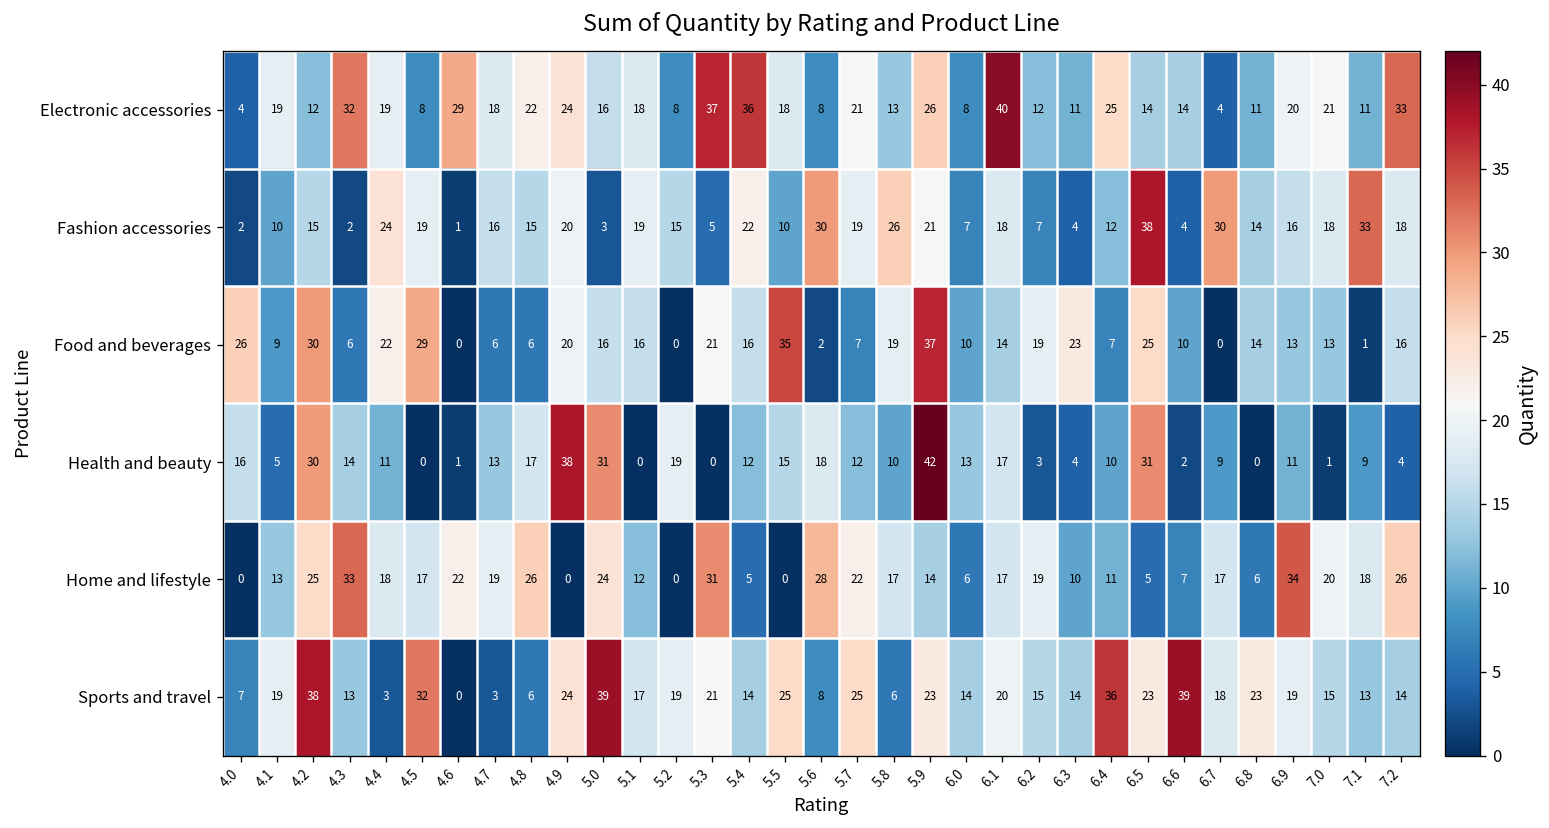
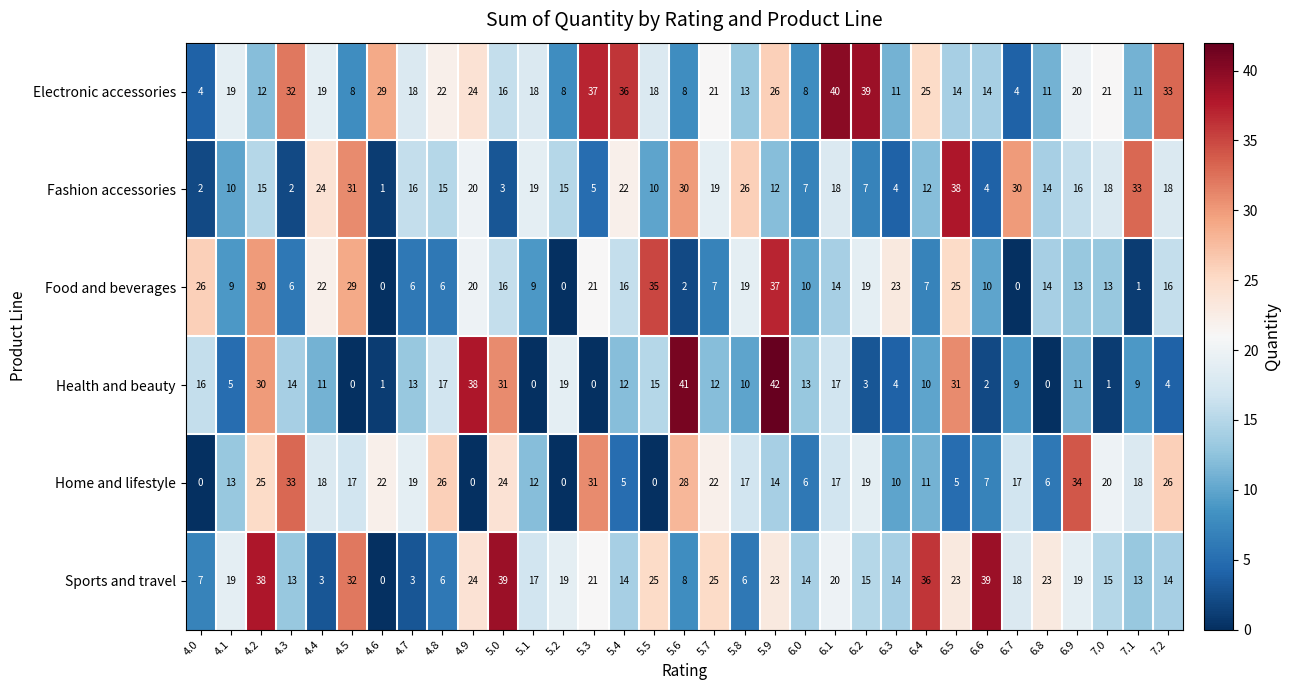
  {
    "Electronic accessories": {
      "4.0": 4,
      "4.1": 19,
      "4.2": 12,
      "4.3": 32,
      "4.4": 19,
      "4.5": 8,
      "4.6": 29,
      "4.7": 18,
      "4.8": 22,
      "4.9": 24,
      "5.0": 16,
      "5.1": 18,
      "5.2": 8,
      "5.3": 37,
      "5.4": 36,
      "5.5": 18,
      "5.6": 8,
      "5.7": 21,
      "5.8": 13,
      "5.9": 26,
      "6.0": 8,
      "6.1": 40,
-     "6.2": 12,
+     "6.2": 39,
      "6.3": 11,
      "6.4": 25,
      "6.5": 14,
      "6.6": 14,
      "6.7": 4,
      "6.8": 11,
      "6.9": 20,
      "7.0": 21,
      "7.1": 11,
      "7.2": 33
    },
    "Fashion accessories": {
      "4.0": 2,
      "4.1": 10,
      "4.2": 15,
      "4.3": 2,
      "4.4": 24,
-     "4.5": 19,
+     "4.5": 31,
      "4.6": 1,
      "4.7": 16,
      "4.8": 15,
      "4.9": 20,
      "5.0": 3,
      "5.1": 19,
      "5.2": 15,
      "5.3": 5,
      "5.4": 22,
      "5.5": 10,
      "5.6": 30,
      "5.7": 19,
      "5.8": 26,
-     "5.9": 21,
+     "5.9": 12,
      "6.0": 7,
      "6.1": 18,
      "6.2": 7,
      "6.3": 4,
      "6.4": 12,
      "6.5": 38,
      "6.6": 4,
      "6.7": 30,
      "6.8": 14,
      "6.9": 16,
      "7.0": 18,
      "7.1": 33,
      "7.2": 18
    },
    "Food and beverages": {
      "4.0": 26,
      "4.1": 9,
      "4.2": 30,
      "4.3": 6,
      "4.4": 22,
      "4.5": 29,
      "4.6": 0,
      "4.7": 6,
      "4.8": 6,
      "4.9": 20,
      "5.0": 16,
-     "5.1": 16,
+     "5.1": 9,
      "5.2": 0,
      "5.3": 21,
      "5.4": 16,
      "5.5": 35,
      "5.6": 2,
      "5.7": 7,
      "5.8": 19,
      "5.9": 37,
      "6.0": 10,
      "6.1": 14,
      "6.2": 19,
      "6.3": 23,
      "6.4": 7,
      "6.5": 25,
      "6.6": 10,
      "6.7": 0,
      "6.8": 14,
      "6.9": 13,
      "7.0": 13,
      "7.1": 1,
      "7.2": 16
    },
    "Health and beauty": {
      "4.0": 16,
      "4.1": 5,
      "4.2": 30,
      "4.3": 14,
      "4.4": 11,
      "4.5": 0,
      "4.6": 1,
      "4.7": 13,
      "4.8": 17,
      "4.9": 38,
      "5.0": 31,
      "5.1": 0,
      "5.2": 19,
      "5.3": 0,
      "5.4": 12,
      "5.5": 15,
-     "5.6": 18,
+     "5.6": 41,
      "5.7": 12,
      "5.8": 10,
      "5.9": 42,
      "6.0": 13,
      "6.1": 17,
      "6.2": 3,
      "6.3": 4,
      "6.4": 10,
      "6.5": 31,
      "6.6": 2,
      "6.7": 9,
      "6.8": 0,
      "6.9": 11,
      "7.0": 1,
      "7.1": 9,
      "7.2": 4
    },
    "Home and lifestyle": {
      "4.0": 0,
      "4.1": 13,
      "4.2": 25,
      "4.3": 33,
      "4.4": 18,
      "4.5": 17,
      "4.6": 22,
      "4.7": 19,
      "4.8": 26,
      "4.9": 0,
      "5.0": 24,
      "5.1": 12,
      "5.2": 0,
      "5.3": 31,
      "5.4": 5,
      "5.5": 0,
      "5.6": 28,
      "5.7": 22,
      "5.8": 17,
      "5.9": 14,
      "6.0": 6,
      "6.1": 17,
      "6.2": 19,
      "6.3": 10,
      "6.4": 11,
      "6.5": 5,
      "6.6": 7,
      "6.7": 17,
      "6.8": 6,
      "6.9": 34,
      "7.0": 20,
      "7.1": 18,
      "7.2": 26
    },
    "Sports and travel": {
      "4.0": 7,
      "4.1": 19,
      "4.2": 38,
      "4.3": 13,
      "4.4": 3,
      "4.5": 32,
      "4.6": 0,
      "4.7": 3,
      "4.8": 6,
      "4.9": 24,
      "5.0": 39,
      "5.1": 17,
      "5.2": 19,
      "5.3": 21,
      "5.4": 14,
      "5.5": 25,
      "5.6": 8,
      "5.7": 25,
      "5.8": 6,
      "5.9": 23,
      "6.0": 14,
      "6.1": 20,
      "6.2": 15,
      "6.3": 14,
      "6.4": 36,
      "6.5": 23,
      "6.6": 39,
      "6.7": 18,
      "6.8": 23,
      "6.9": 19,
      "7.0": 15,
      "7.1": 13,
      "7.2": 14
    }
  }
